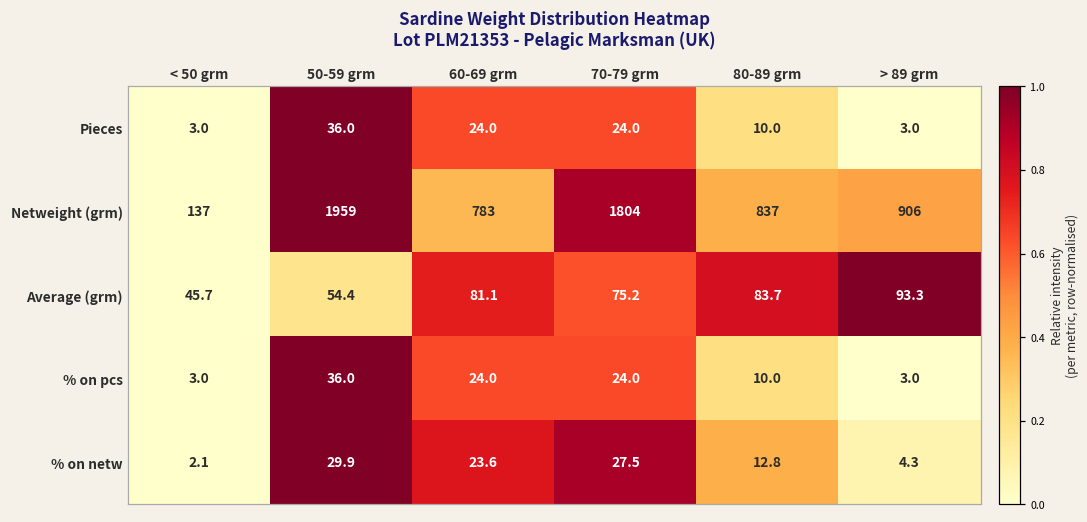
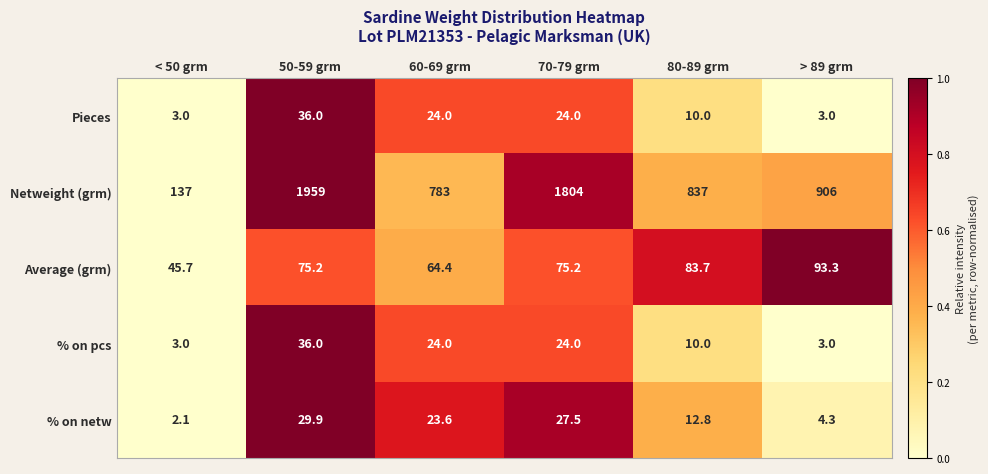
  {
    "Pieces": {
      "< 50 grm": 3.0,
      "50-59 grm": 36.0,
      "60-69 grm": 24.0,
      "70-79 grm": 24.0,
      "80-89 grm": 10.0,
      "> 89 grm": 3.0
    },
    "Netweight (grm)": {
      "< 50 grm": 137,
      "50-59 grm": 1959,
      "60-69 grm": 783,
      "70-79 grm": 1804,
      "80-89 grm": 837,
      "> 89 grm": 906
    },
    "Average (grm)": {
      "< 50 grm": 45.7,
-     "50-59 grm": 54.4,
-     "60-69 grm": 81.1,
+     "50-59 grm": 75.2,
+     "60-69 grm": 64.4,
      "70-79 grm": 75.2,
      "80-89 grm": 83.7,
      "> 89 grm": 93.3
    },
    "% on pcs": {
      "< 50 grm": 3.0,
      "50-59 grm": 36.0,
      "60-69 grm": 24.0,
      "70-79 grm": 24.0,
      "80-89 grm": 10.0,
      "> 89 grm": 3.0
    },
    "% on netw": {
      "< 50 grm": 2.1,
      "50-59 grm": 29.9,
      "60-69 grm": 23.6,
      "70-79 grm": 27.5,
      "80-89 grm": 12.8,
      "> 89 grm": 4.3
    }
  }
